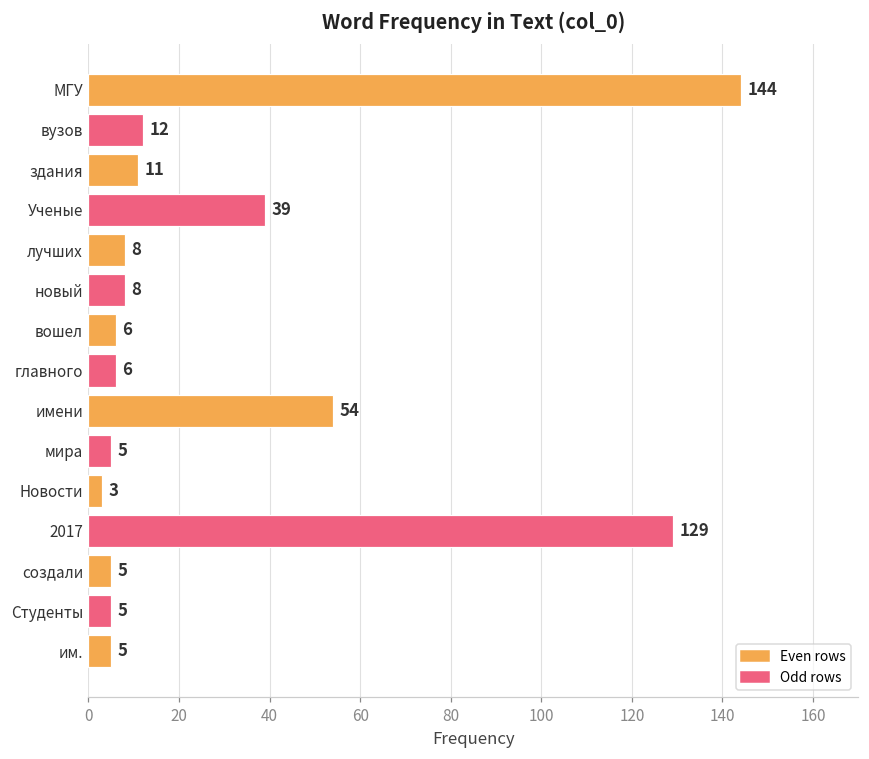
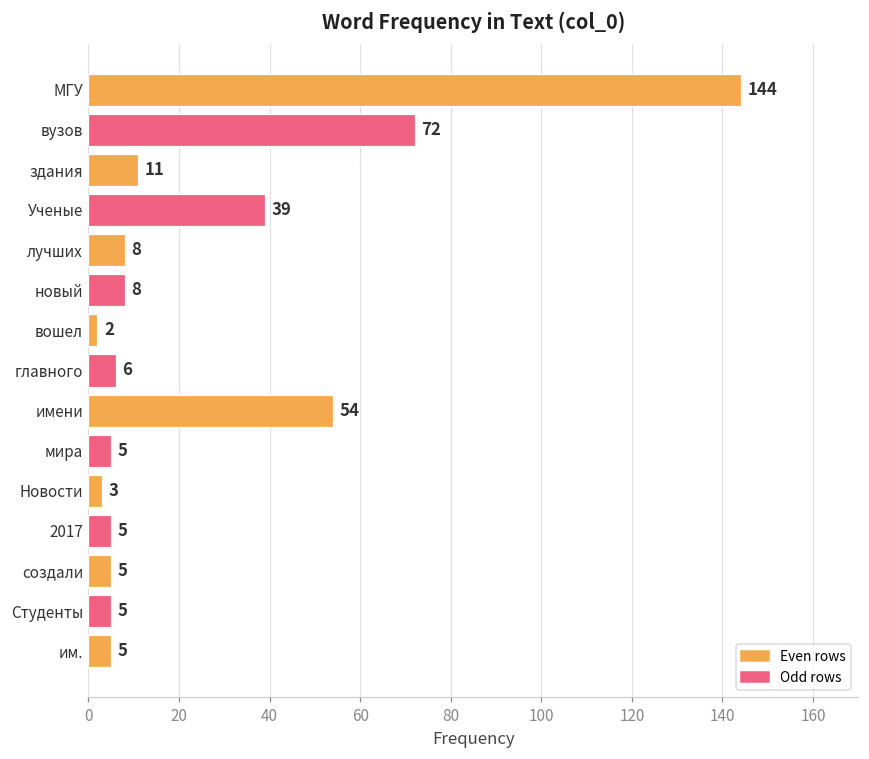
  {
    "МГУ": 144,
-   "вузов": 12,
+   "вузов": 72,
    "здания": 11,
    "Ученые": 39,
    "лучших": 8,
    "новый": 8,
-   "вошел": 6,
+   "вошел": 2,
    "главного": 6,
    "имени": 54,
    "мира": 5,
    "Новости": 3,
-   "2017": 129,
+   "2017": 5,
    "создали": 5,
    "Студенты": 5,
    "им.": 5
  }
